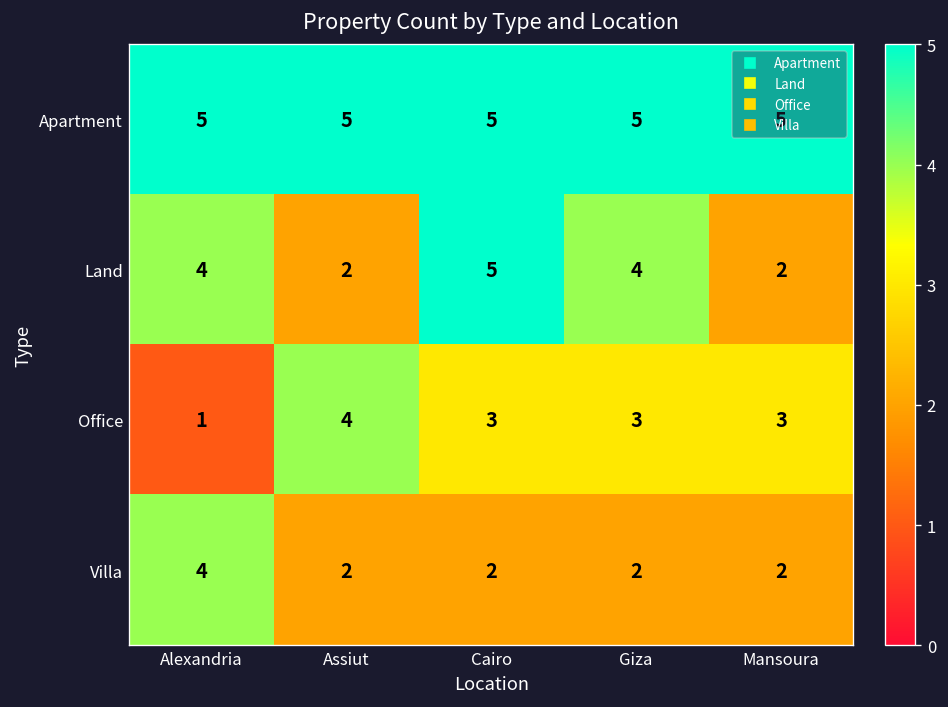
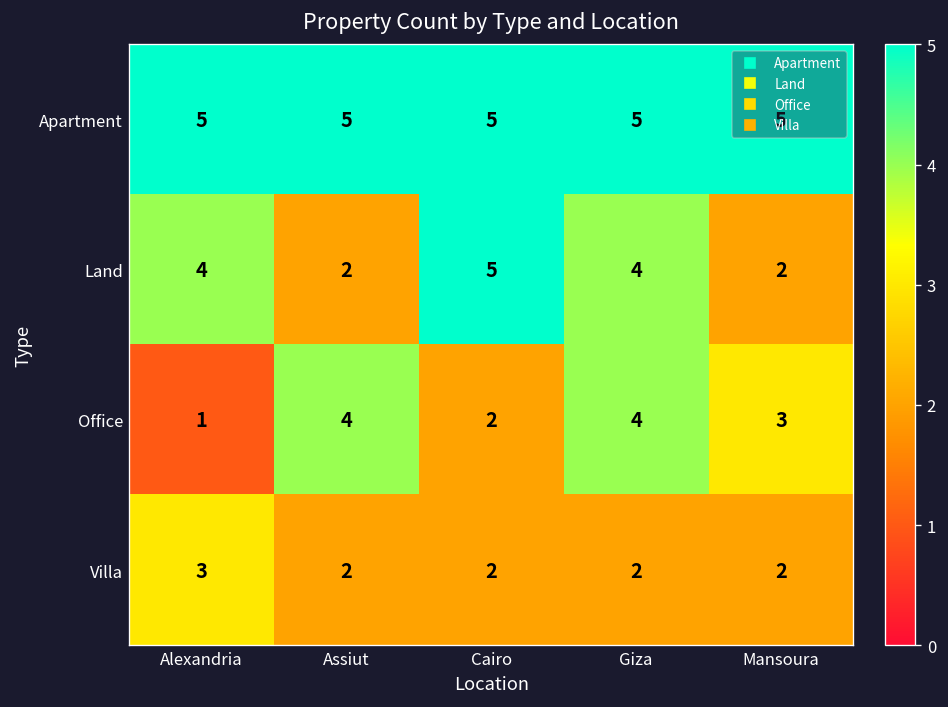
  {
    "Apartment": {
      "Alexandria": 5,
      "Assiut": 5,
      "Cairo": 5,
      "Giza": 5
    },
    "Land": {
      "Alexandria": 4,
      "Assiut": 2,
      "Cairo": 5,
      "Giza": 4,
      "Mansoura": 2
    },
    "Office": {
      "Alexandria": 1,
      "Assiut": 4,
-     "Cairo": 3,
-     "Giza": 3,
+     "Cairo": 2,
+     "Giza": 4,
      "Mansoura": 3
    },
    "Villa": {
-     "Alexandria": 4,
+     "Alexandria": 3,
      "Assiut": 2,
      "Cairo": 2,
      "Giza": 2,
      "Mansoura": 2
    }
  }
